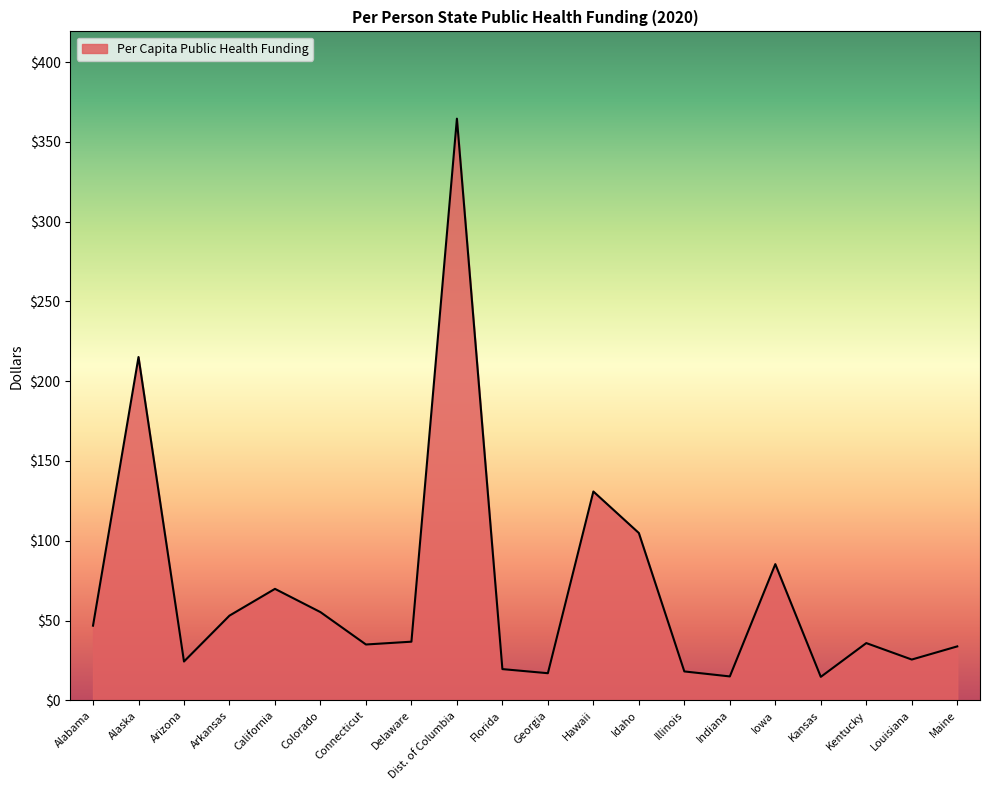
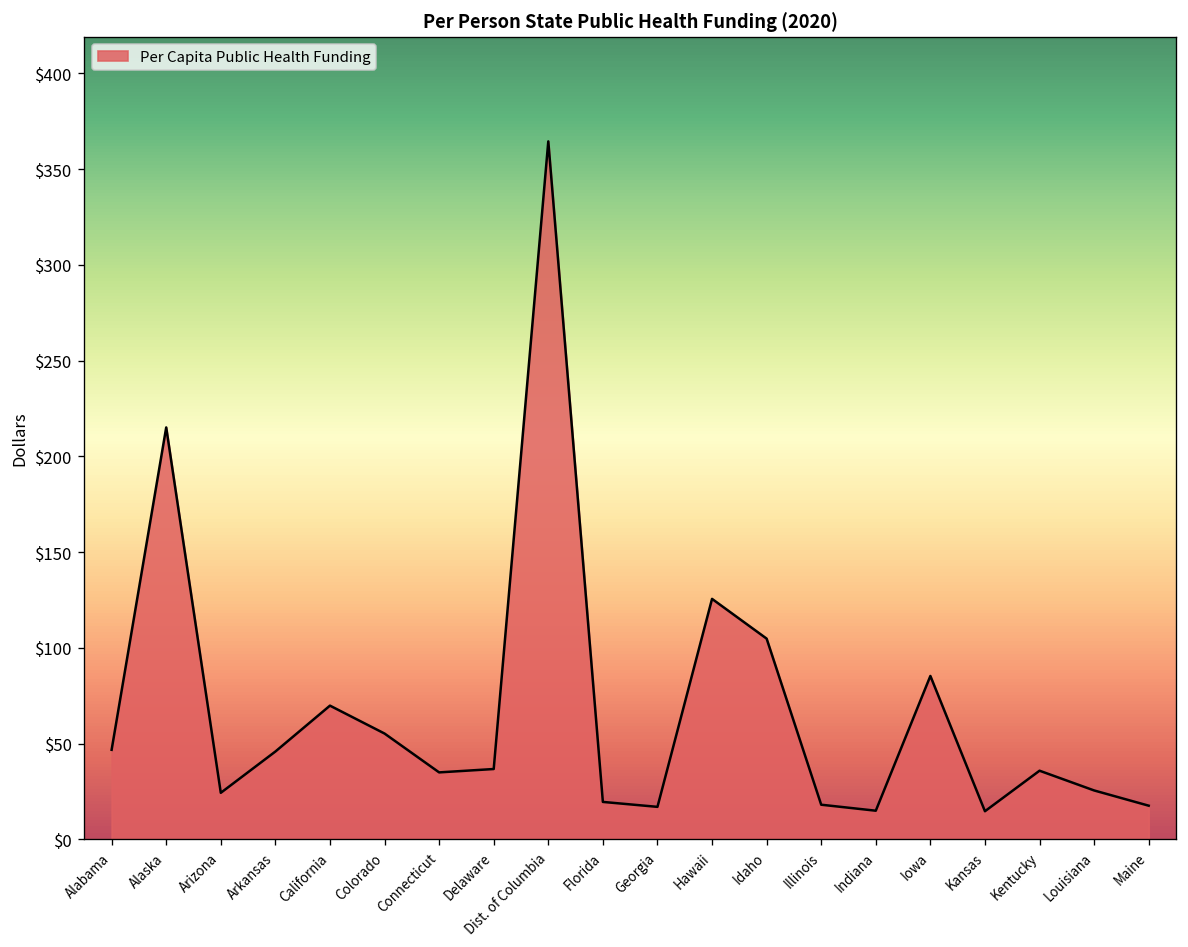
  {
    "Alabama": "$47",
    "Alaska": "$215",
    "Arizona": "$24",
-   "Arkansas": "$53",
+   "Arkansas": "$46",
    "California": "$70",
    "Colorado": "$55",
    "Connecticut": "$35",
    "Delaware": "$37",
    "Dist. of Columbia": "$365",
    "Florida": "$20",
    "Georgia": "$17",
-   "Hawaii": "$131",
+   "Hawaii": "$126",
    "Idaho": "$105",
    "Illinois": "$18",
    "Indiana": "$15",
    "Iowa": "$85",
    "Kansas": "$15",
    "Kentucky": "$36",
    "Louisiana": "$26",
-   "Maine": "$34"
+   "Maine": "$18"
  }
